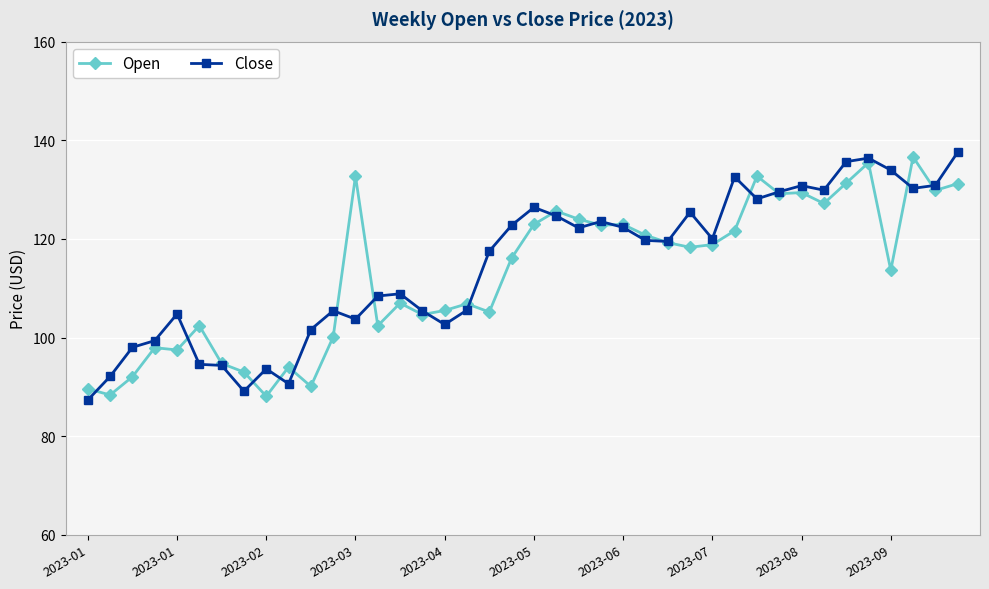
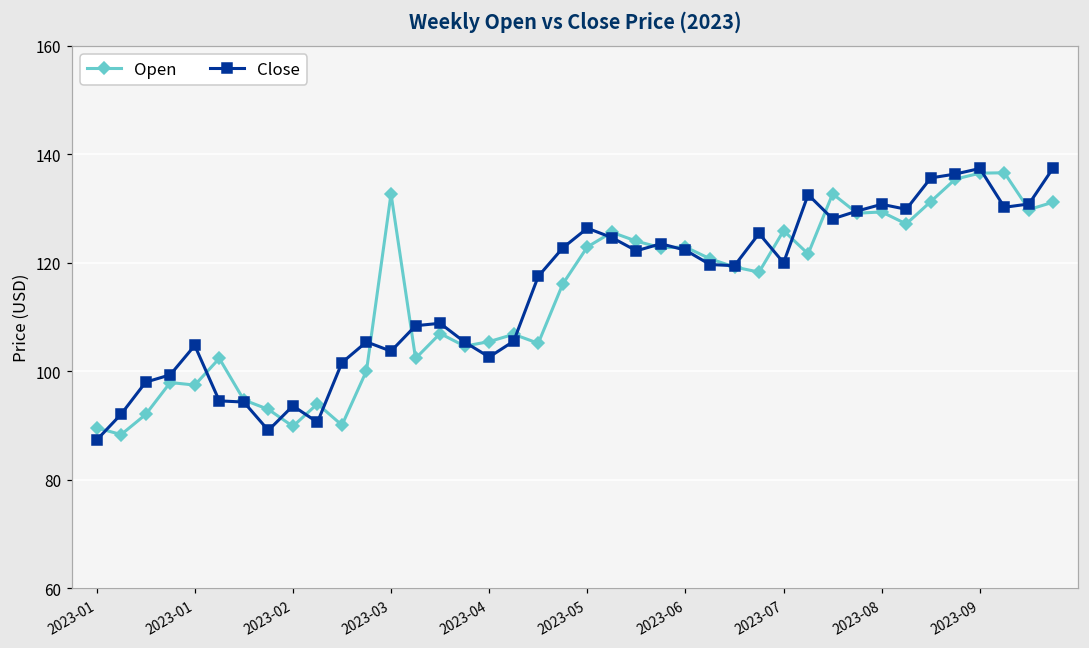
  {
    "Open": {
-     "2023-02": 88,
+     "2023-02": 90,
      "2023-03": 133,
      "2023-04": 105,
      "2023-05": 123,
      "2023-06": 123,
-     "2023-07": 119,
+     "2023-07": 126,
      "2023-08": 129,
-     "2023-09": 114
+     "2023-09": 137
    },
    "Close": {
      "2023-02": 94,
      "2023-03": 104,
      "2023-04": 103,
      "2023-05": 126,
      "2023-06": 122,
      "2023-07": 120,
      "2023-08": 131,
-     "2023-09": 134
+     "2023-09": 137
    }
  }
